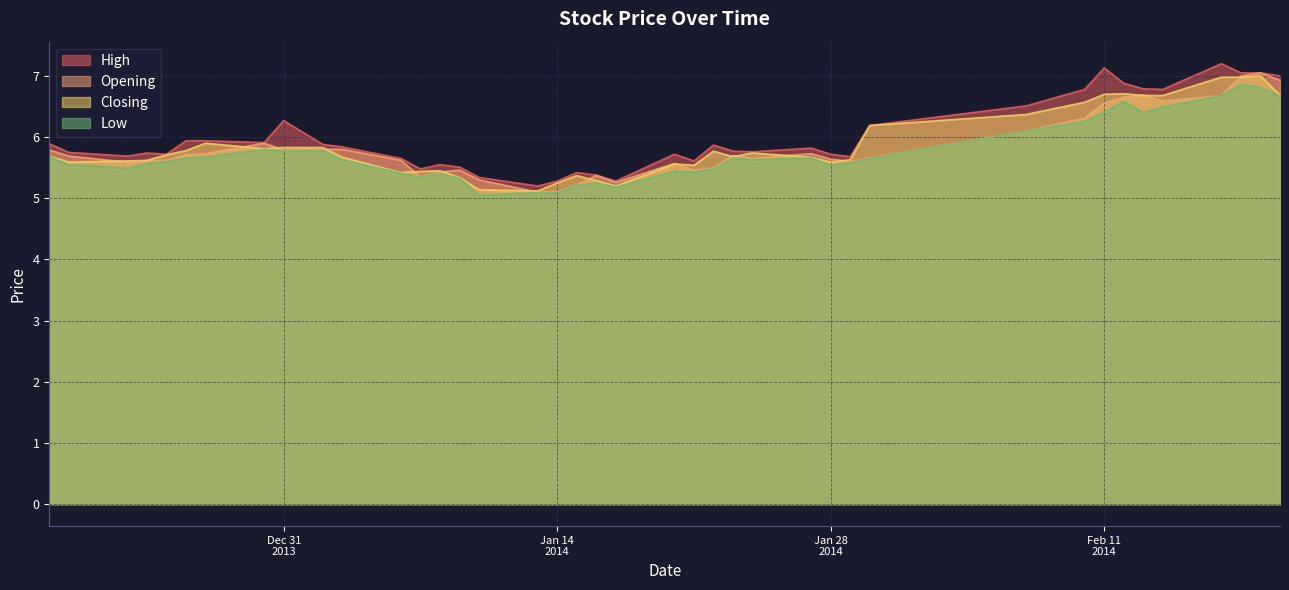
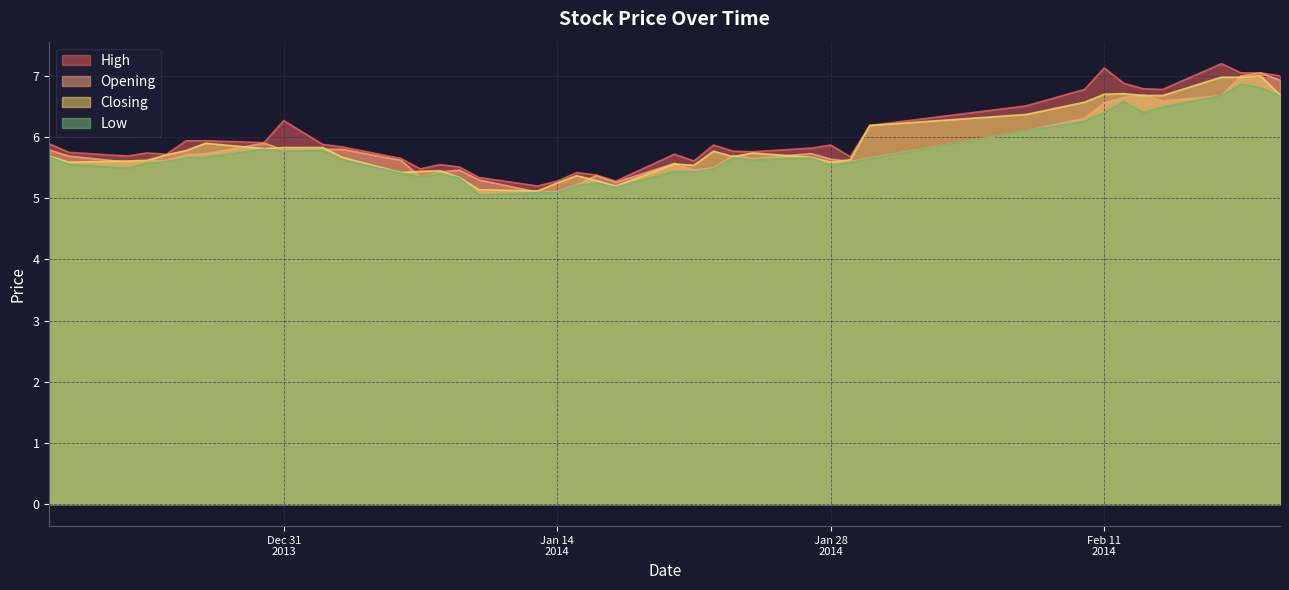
  {
    "High": {
      "Dec 31 2013": 6.3,
-     "Jan 28 2014": 5.7,
+     "Jan 28 2014": 5.9,
      "Feb 11 2014": 7.1
    },
    "Low": {
      "Jan 28 2014": 5.5,
      "Feb 11 2014": 6.4
    }
  }
